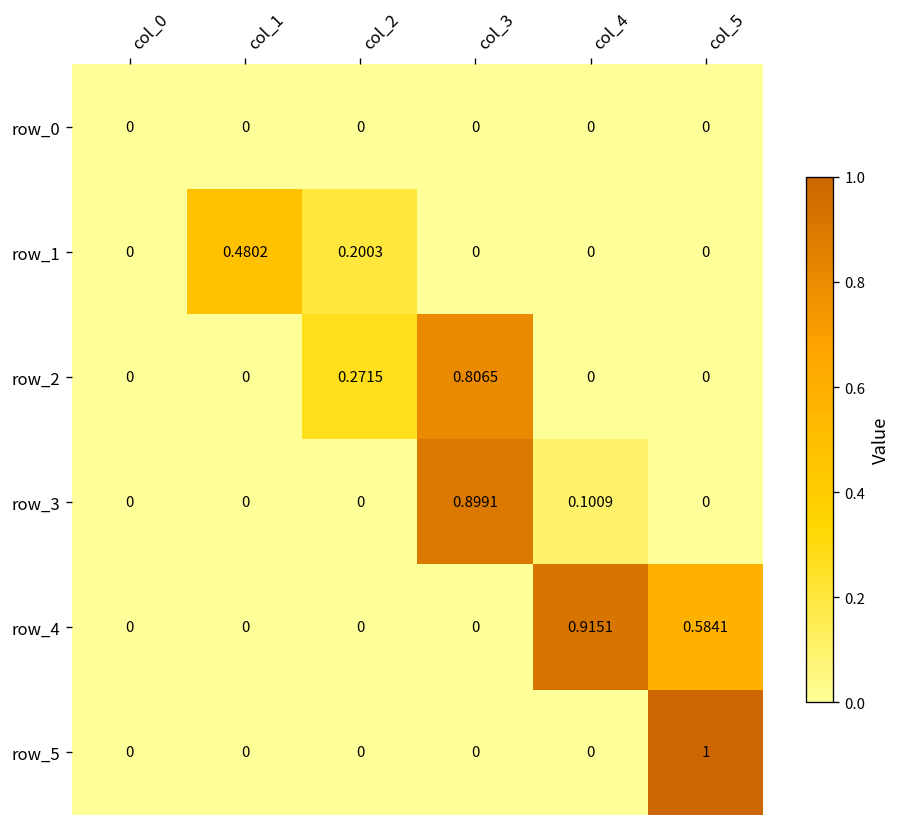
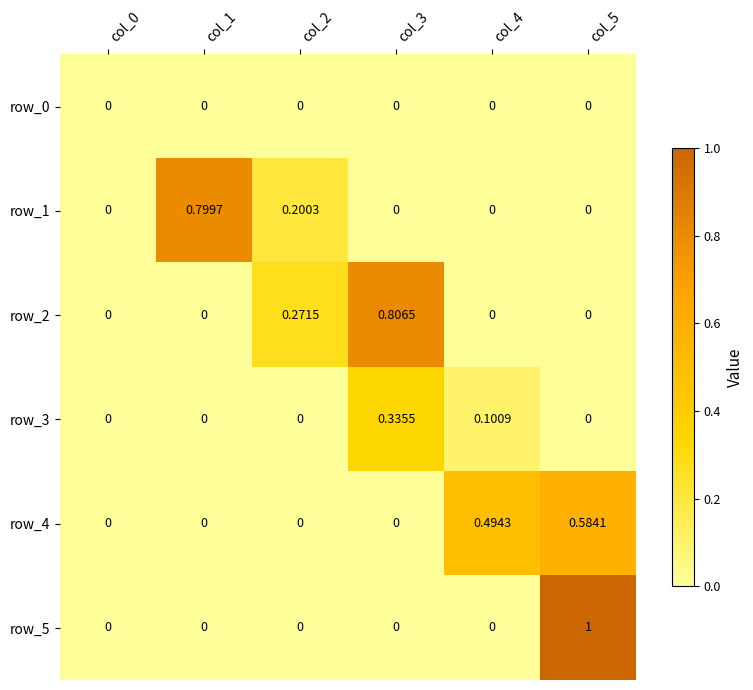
  {
    "row_0": {
      "col_0": 0,
      "col_1": 0,
      "col_2": 0,
      "col_3": 0,
      "col_4": 0,
      "col_5": 0
    },
    "row_1": {
      "col_0": 0,
-     "col_1": 0.4802,
+     "col_1": 0.7997,
      "col_2": 0.2003,
      "col_3": 0,
      "col_4": 0,
      "col_5": 0
    },
    "row_2": {
      "col_0": 0,
      "col_1": 0,
      "col_2": 0.2715,
      "col_3": 0.8065,
      "col_4": 0,
      "col_5": 0
    },
    "row_3": {
      "col_0": 0,
      "col_1": 0,
      "col_2": 0,
-     "col_3": 0.8991,
+     "col_3": 0.3355,
      "col_4": 0.1009,
      "col_5": 0
    },
    "row_4": {
      "col_0": 0,
      "col_1": 0,
      "col_2": 0,
      "col_3": 0,
-     "col_4": 0.9151,
+     "col_4": 0.4943,
      "col_5": 0.5841
    },
    "row_5": {
      "col_0": 0,
      "col_1": 0,
      "col_2": 0,
      "col_3": 0,
      "col_4": 0,
      "col_5": 1
    }
  }
